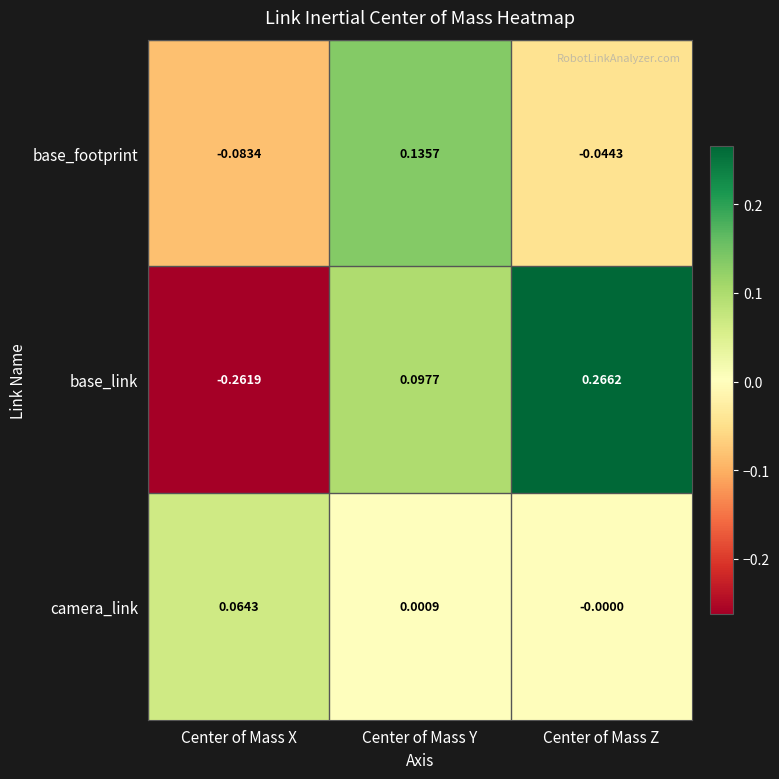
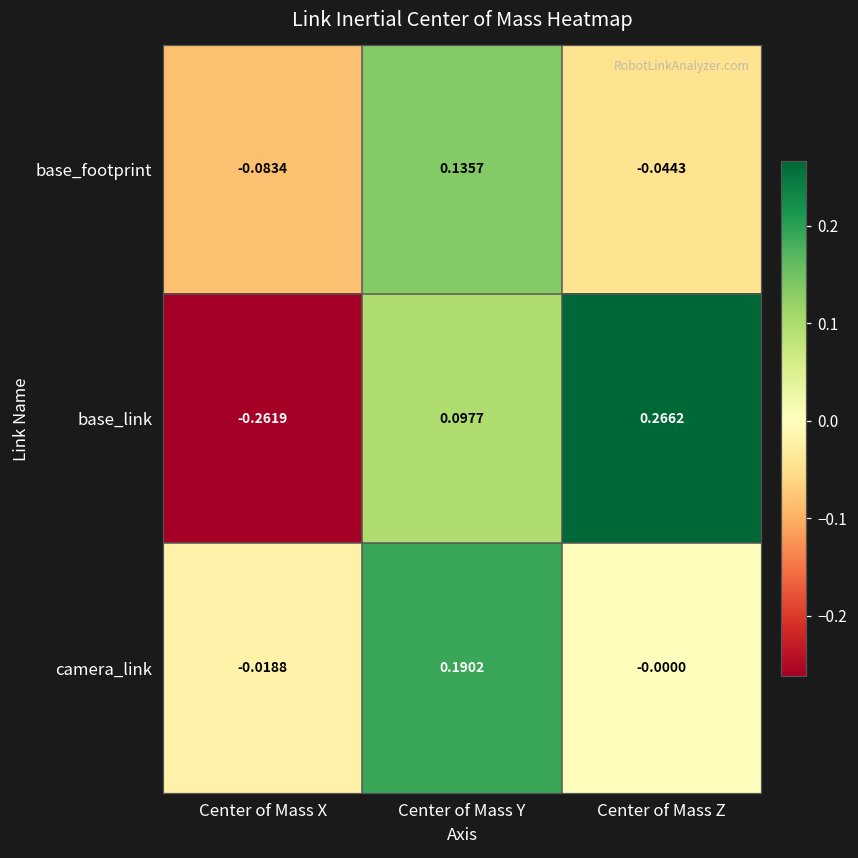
  {
    "base_footprint": {
      "Center of Mass X": -0.0834,
      "Center of Mass Y": 0.1357
    },
    "base_link": {
      "Center of Mass X": -0.2619,
      "Center of Mass Y": 0.0977,
      "Center of Mass Z": 0.2662
    },
    "camera_link": {
-     "Center of Mass X": 0.0643,
-     "Center of Mass Y": 0.0009,
+     "Center of Mass X": -0.0188,
+     "Center of Mass Y": 0.1902,
      "Center of Mass Z": -0.0000
    }
  }
